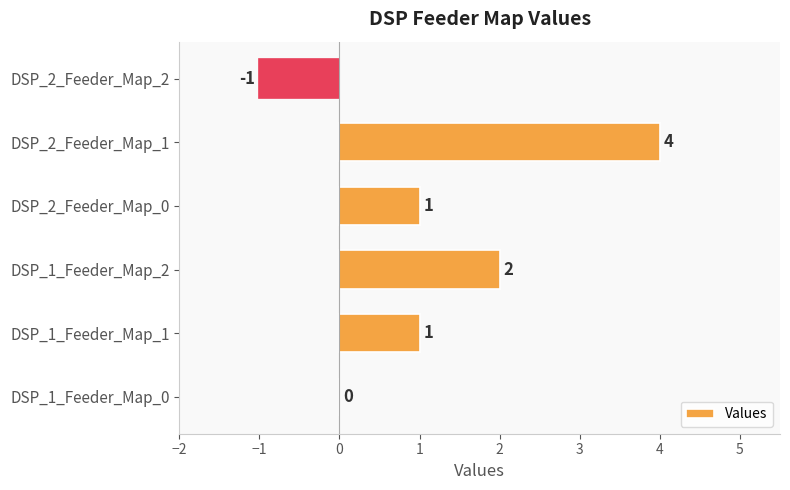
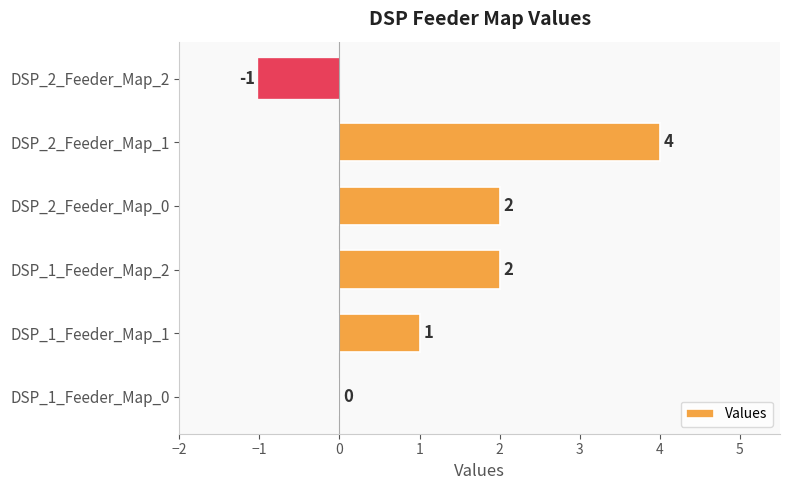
  {
    "DSP_2_Feeder_Map_2": -1,
    "DSP_2_Feeder_Map_1": 4,
-   "DSP_2_Feeder_Map_0": 1,
+   "DSP_2_Feeder_Map_0": 2,
    "DSP_1_Feeder_Map_2": 2,
    "DSP_1_Feeder_Map_1": 1,
    "DSP_1_Feeder_Map_0": 0
  }
